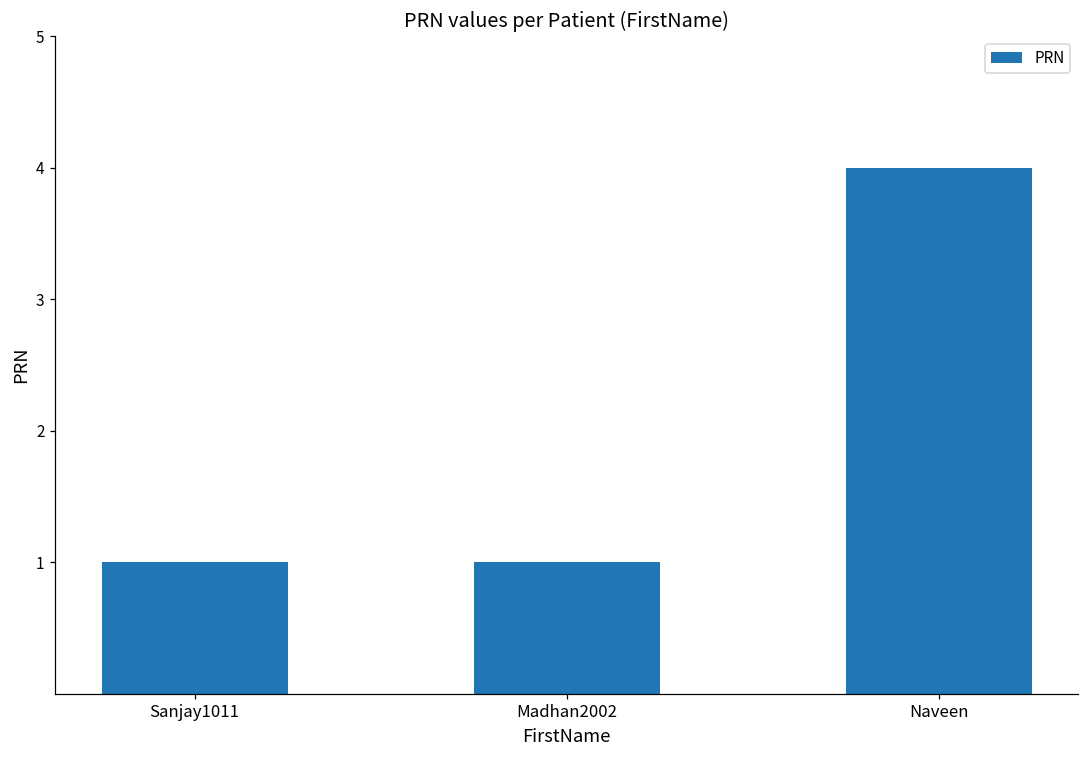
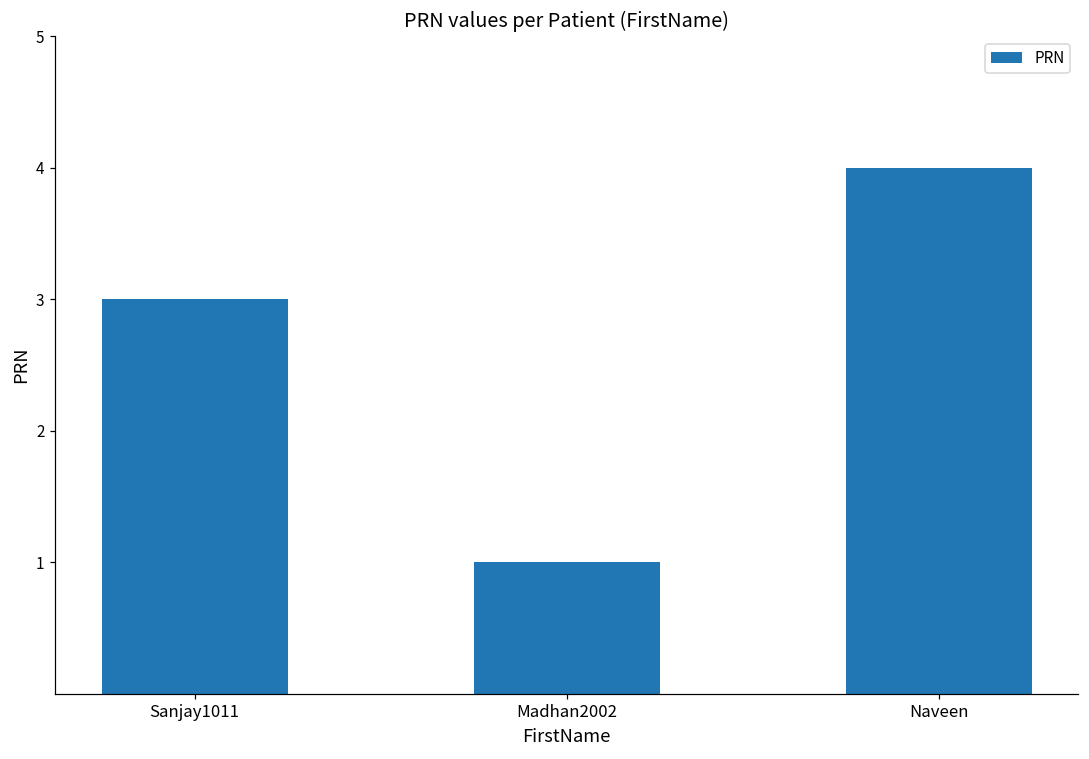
  {
-   "Sanjay1011": 1,
+   "Sanjay1011": 3,
    "Madhan2002": 1,
    "Naveen": 4
  }
